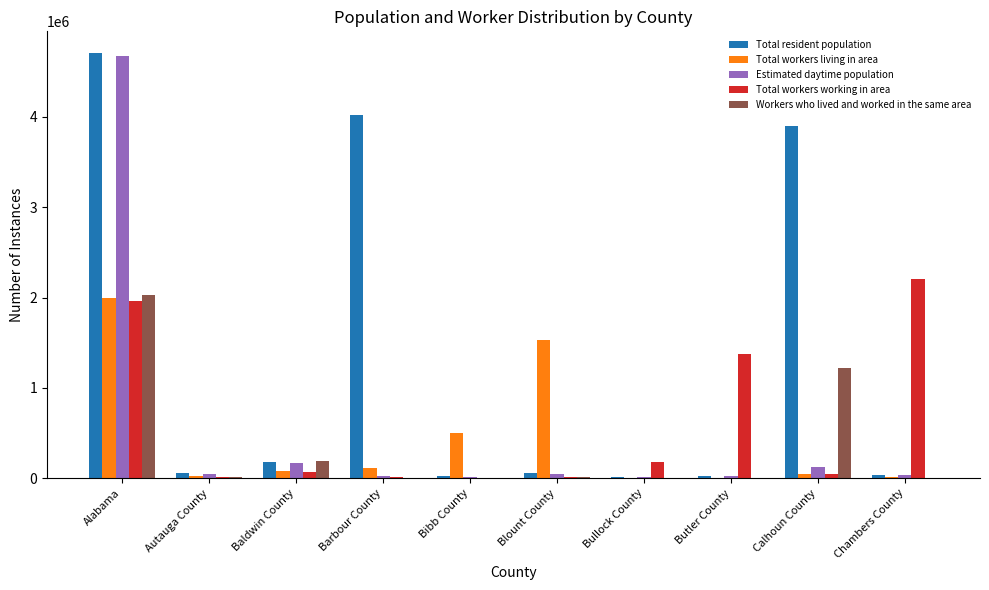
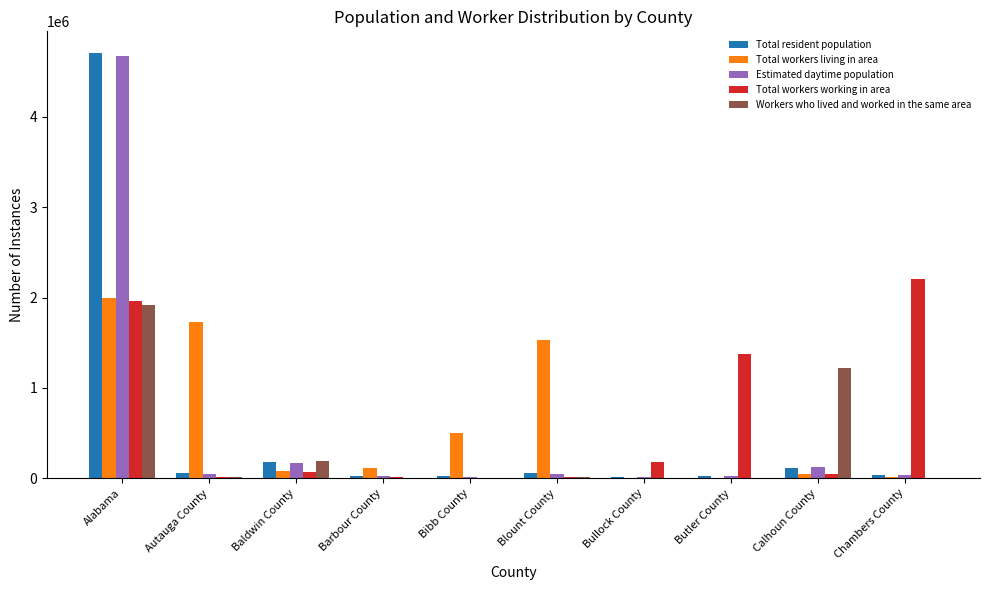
  {
    "Total resident population": {
      "Alabama": 4700000,
      "Autauga County": 100000,
      "Baldwin County": 200000,
-     "Barbour County": 4000000,
+     "Barbour County": 0,
      "Blount County": 100000,
-     "Calhoun County": 3900000,
+     "Calhoun County": 100000,
      "Chambers County": 0
    },
    "Total workers living in area": {
      "Alabama": 2000000,
-     "Autauga County": 0,
+     "Autauga County": 1700000,
      "Baldwin County": 100000,
      "Barbour County": 100000,
      "Bibb County": 500000,
      "Blount County": 1500000,
      "Calhoun County": 0
    },
    "Estimated daytime population": {
      "Alabama": 4700000,
      "Autauga County": 0,
      "Baldwin County": 200000,
      "Barbour County": 0,
      "Blount County": 0,
      "Calhoun County": 100000,
      "Chambers County": 0
    },
    "Total workers working in area": {
      "Alabama": 2000000,
      "Baldwin County": 100000,
      "Bullock County": 200000,
      "Butler County": 1400000,
      "Calhoun County": 100000,
      "Chambers County": 2200000
    },
    "Workers who lived and worked in the same area": {
-     "Alabama": 2000000,
+     "Alabama": 1900000,
      "Baldwin County": 200000,
      "Calhoun County": 1200000
    }
  }
